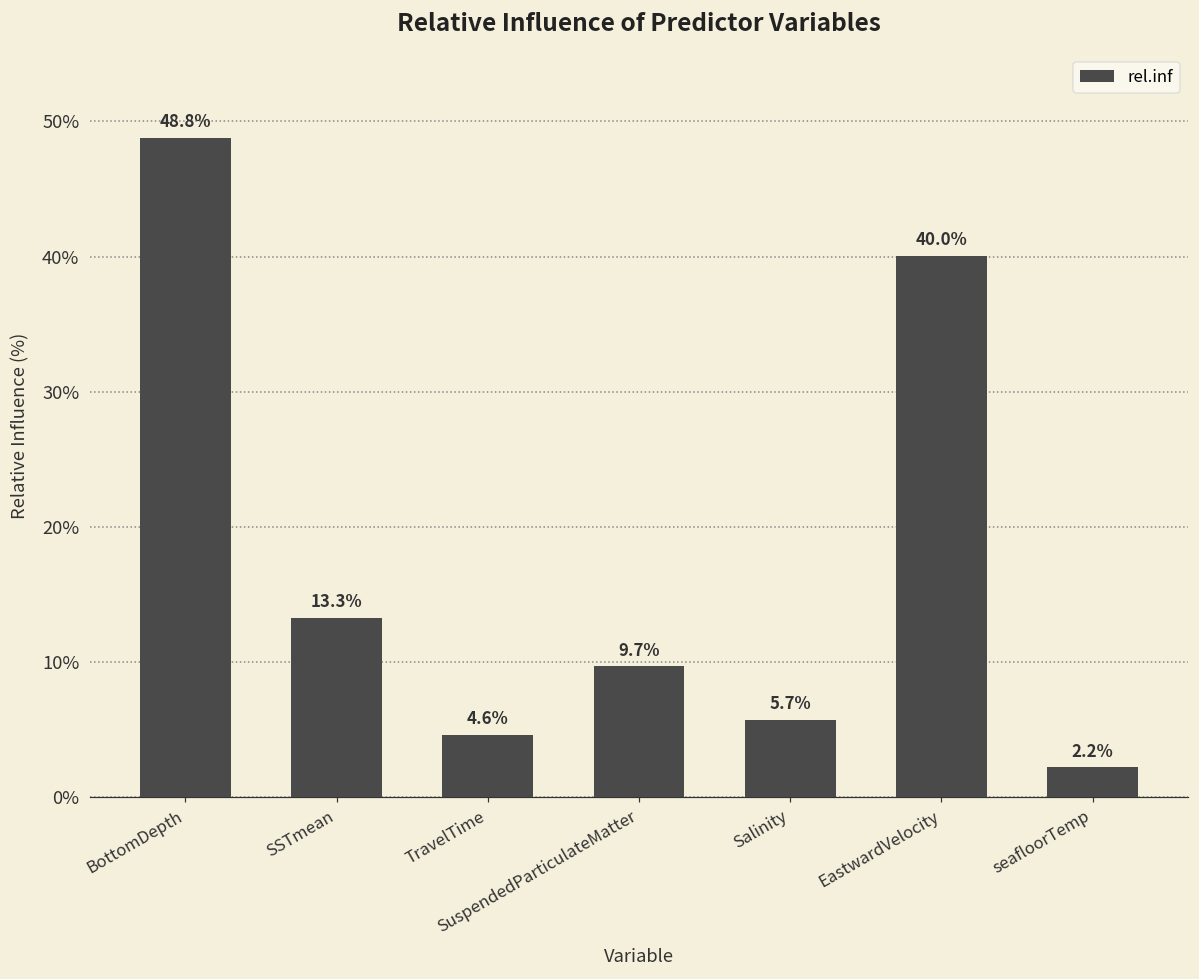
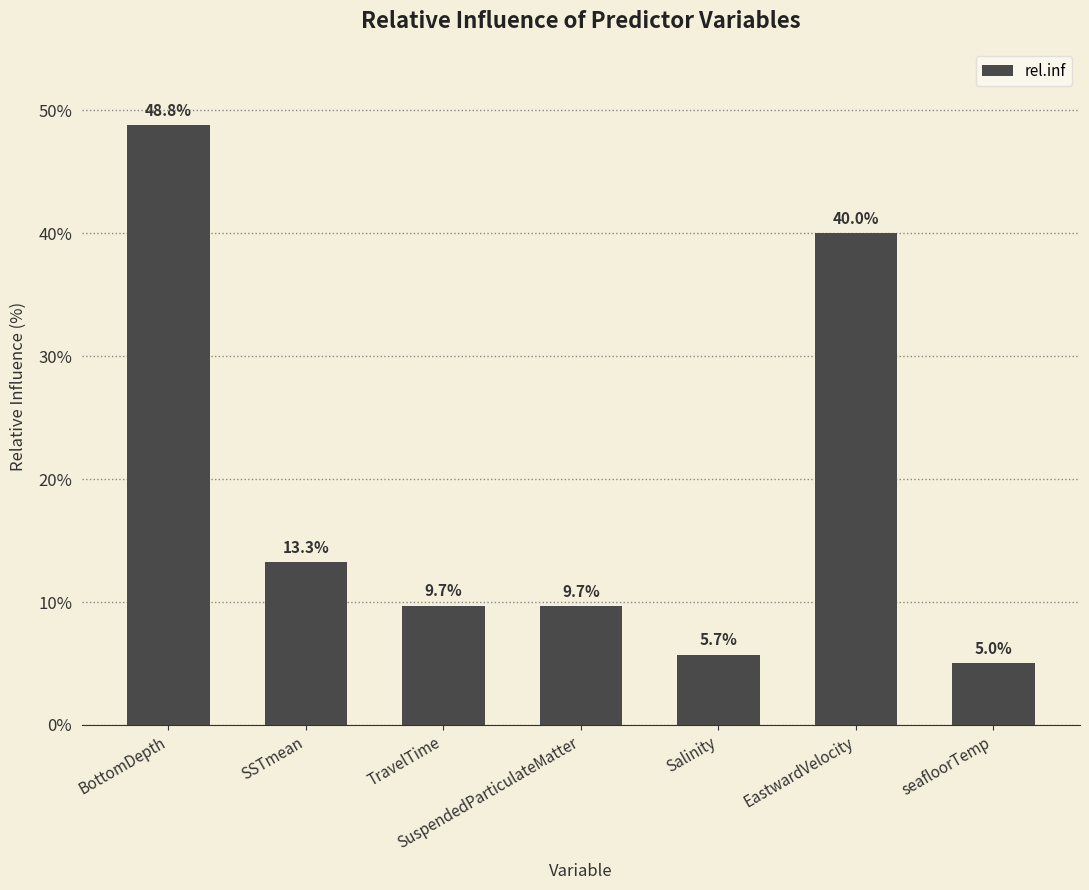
  {
    "BottomDepth": "48.8%",
    "SSTmean": "13.3%",
-   "TravelTime": "4.6%",
+   "TravelTime": "9.7%",
    "SuspendedParticulateMatter": "9.7%",
    "Salinity": "5.7%",
    "EastwardVelocity": "40.0%",
-   "seafloorTemp": "2.2%"
+   "seafloorTemp": "5.0%"
  }
